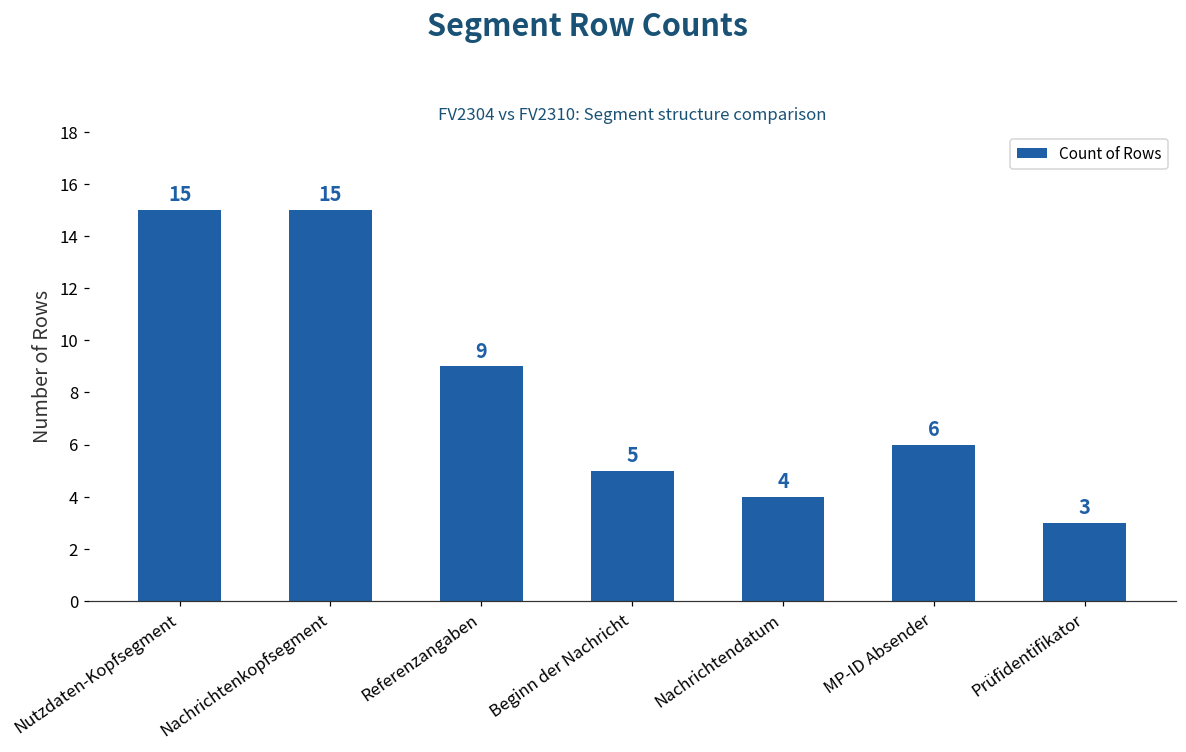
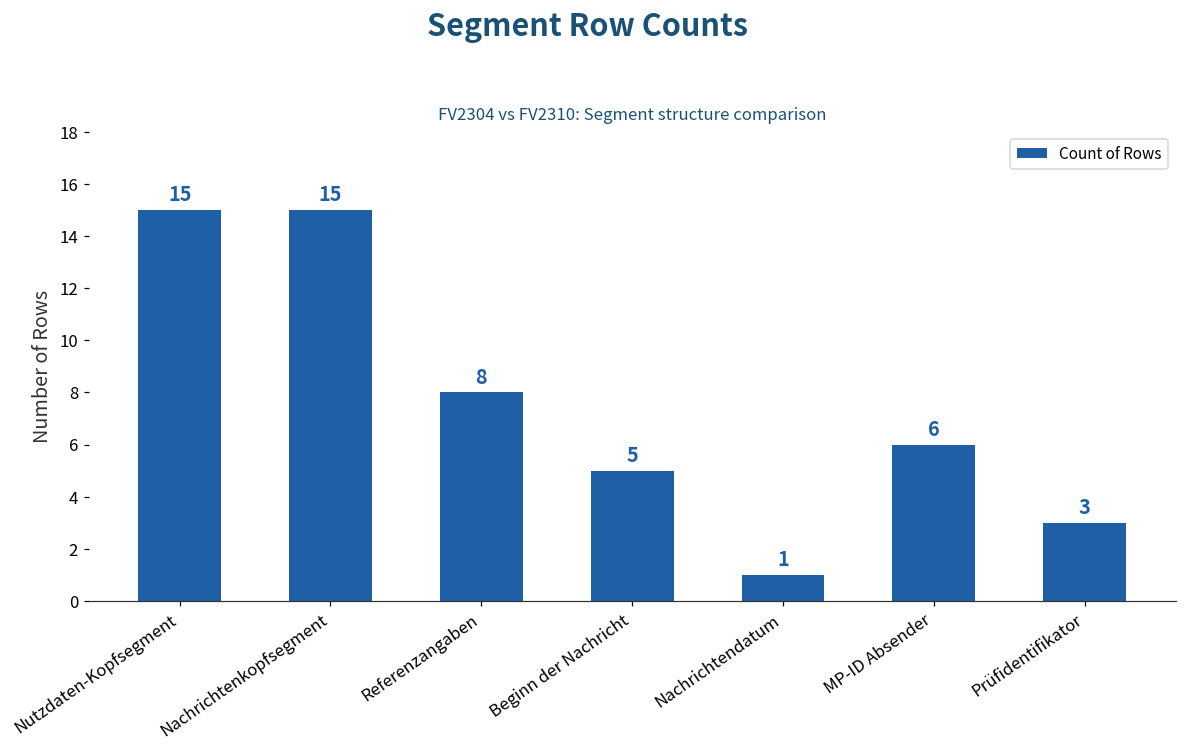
  {
    "Nutzdaten-Kopfsegment": 15,
    "Nachrichtenkopfsegment": 15,
-   "Referenzangaben": 9,
+   "Referenzangaben": 8,
    "Beginn der Nachricht": 5,
-   "Nachrichtendatum": 4,
+   "Nachrichtendatum": 1,
    "MP-ID Absender": 6,
    "Prüfidentifikator": 3
  }
